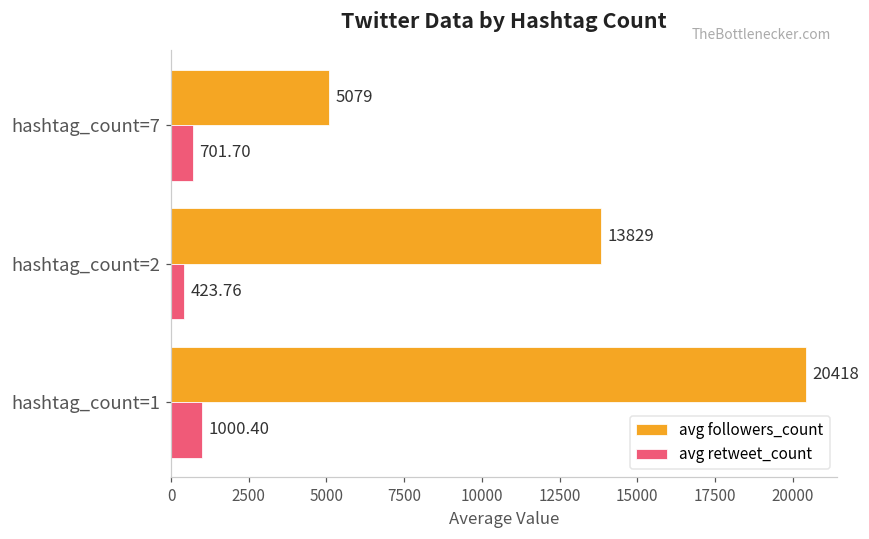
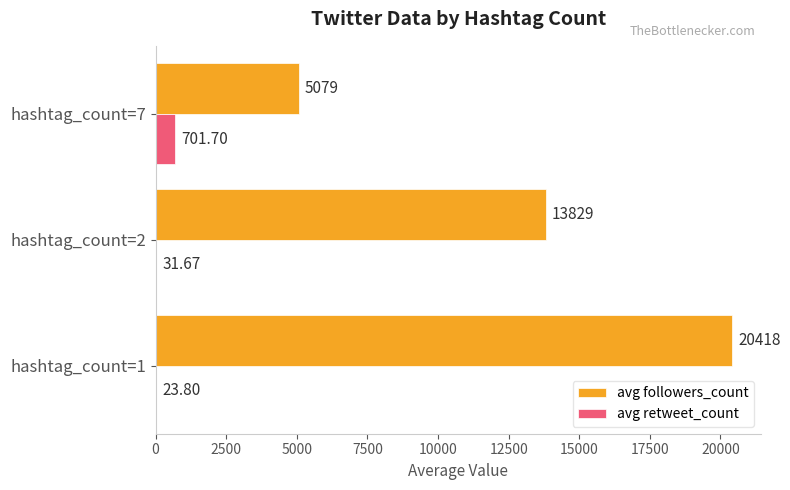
  {
    "avg followers_count": {
      "hashtag_count=7": 5079,
      "hashtag_count=2": 13829,
      "hashtag_count=1": 20418
    },
    "avg retweet_count": {
      "hashtag_count=7": 701.70,
-     "hashtag_count=2": 423.76,
-     "hashtag_count=1": 1000.40
+     "hashtag_count=2": 31.67,
+     "hashtag_count=1": 23.80
    }
  }
